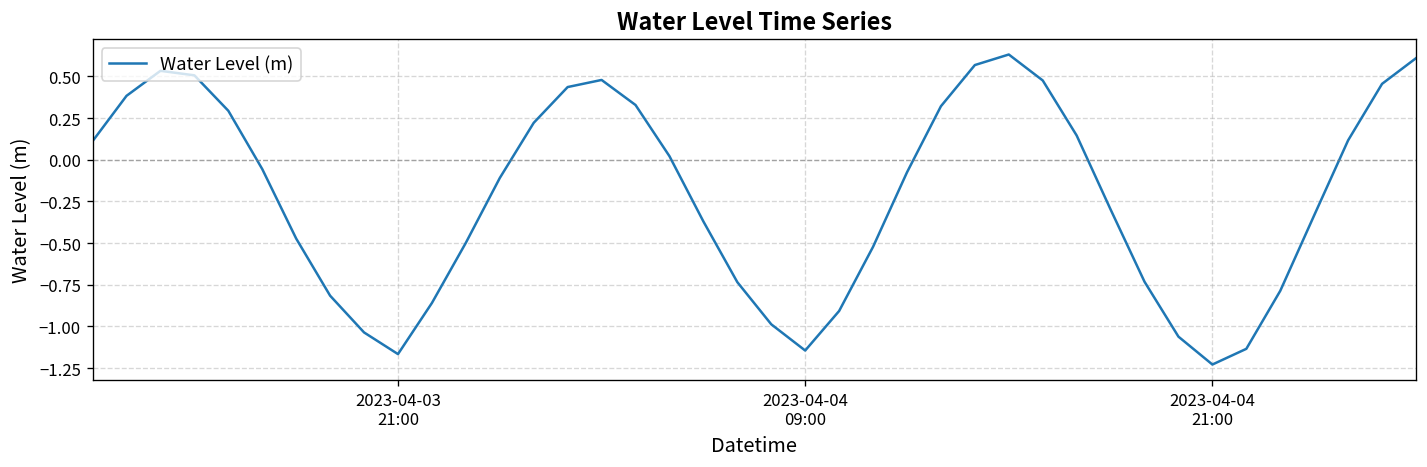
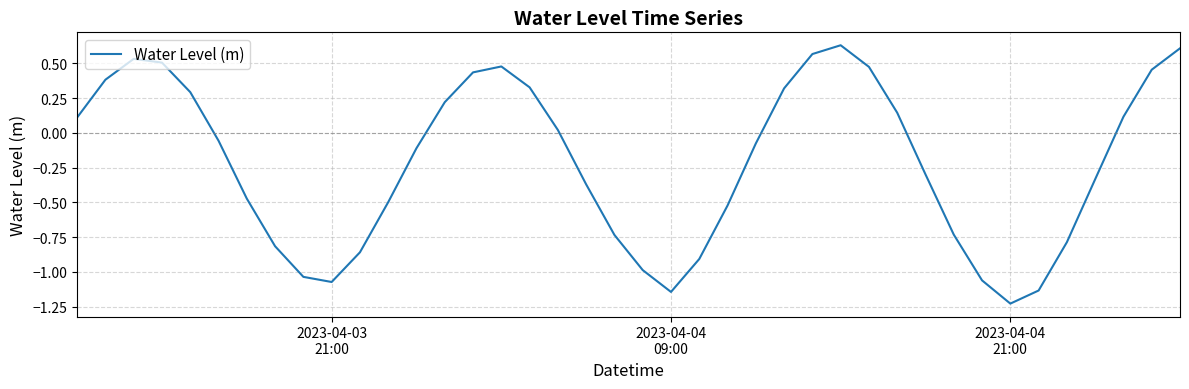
  {
-   "2023-04-03 21:00": -1.17,
+   "2023-04-03 21:00": -1.07,
    "2023-04-04 09:00": -1.14,
    "2023-04-04 21:00": -1.23
  }
